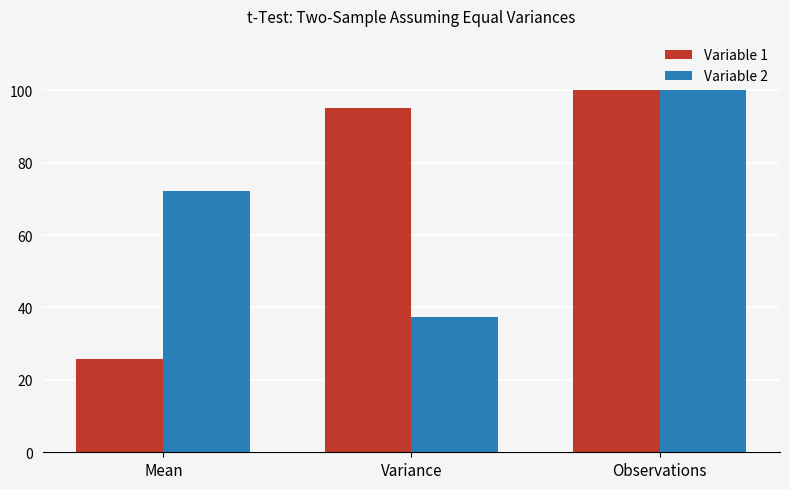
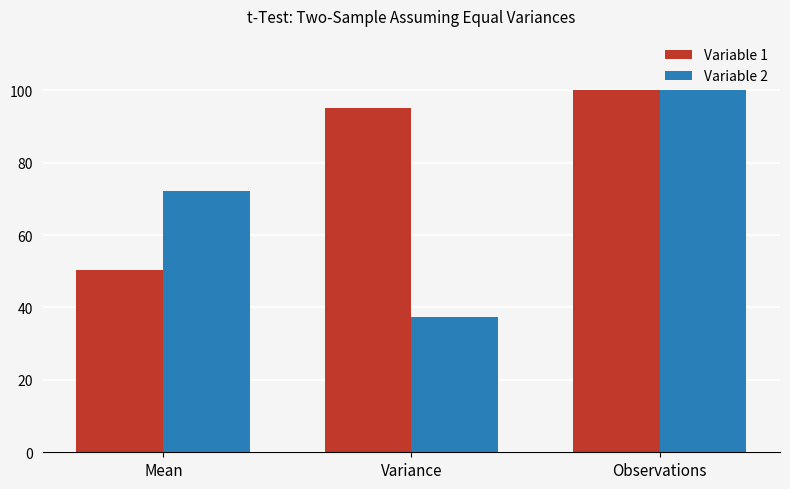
  {
    "Variable 1": {
-     "Mean": 26,
+     "Mean": 50,
      "Variance": 95,
      "Observations": 100
    },
    "Variable 2": {
      "Mean": 72,
      "Variance": 37,
      "Observations": 100
    }
  }
